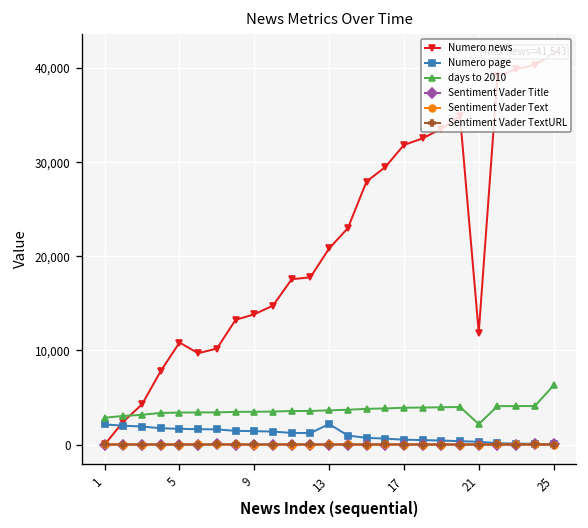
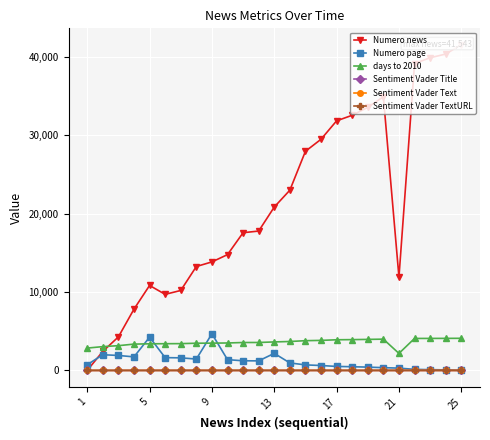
  {
    "Numero news": {
      "5": "11,000",
      "9": "14,000",
      "13": "21,000",
      "17": "32,000",
      "21": "12,000"
    },
    "Numero page": {
-     "1": "2,000",
-     "5": "2,000",
-     "9": "1,000",
+     "1": "1,000",
+     "5": "4,000",
+     "9": "5,000",
      "13": "2,000",
      "17": "1,000"
    },
    "days to 2010": {
      "1": "3,000",
      "5": "3,000",
      "9": "3,000",
      "13": "4,000",
      "17": "4,000",
      "21": "2,000",
-     "25": "6,000"
+     "25": "4,000"
    },
    "Sentiment Vader TextURL": {
      "5": "0",
      "9": "0",
      "13": "0",
      "17": "0"
    }
  }
